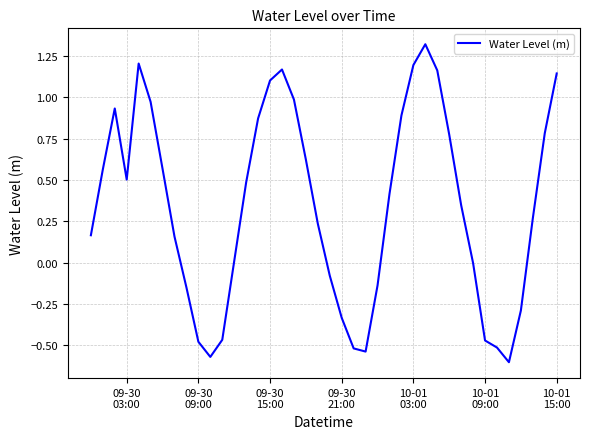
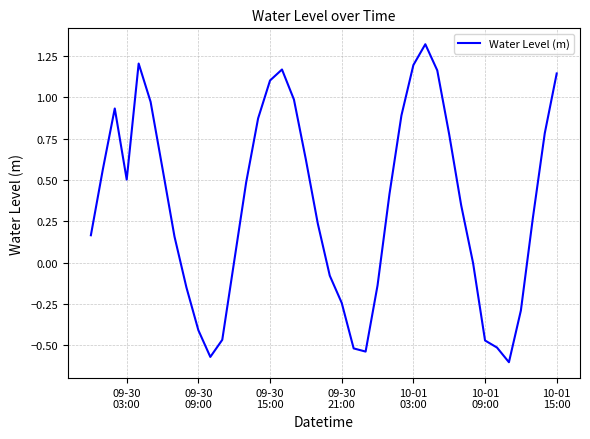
  {
    "09-30 03:00": 0.50,
-   "09-30 09:00": -0.48,
+   "09-30 09:00": -0.41,
    "09-30 15:00": 1.10,
-   "09-30 21:00": -0.33,
+   "09-30 21:00": -0.24,
    "10-01 03:00": 1.20,
    "10-01 09:00": -0.47,
    "10-01 15:00": 1.15
  }
